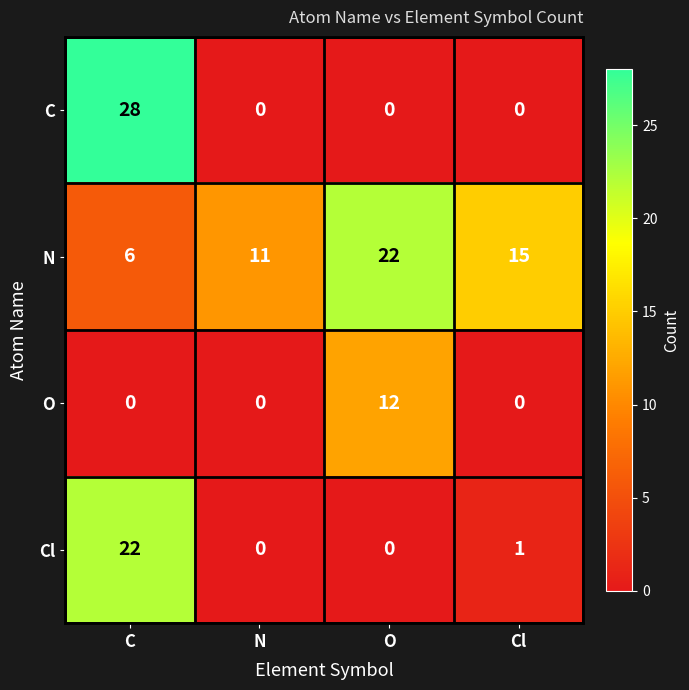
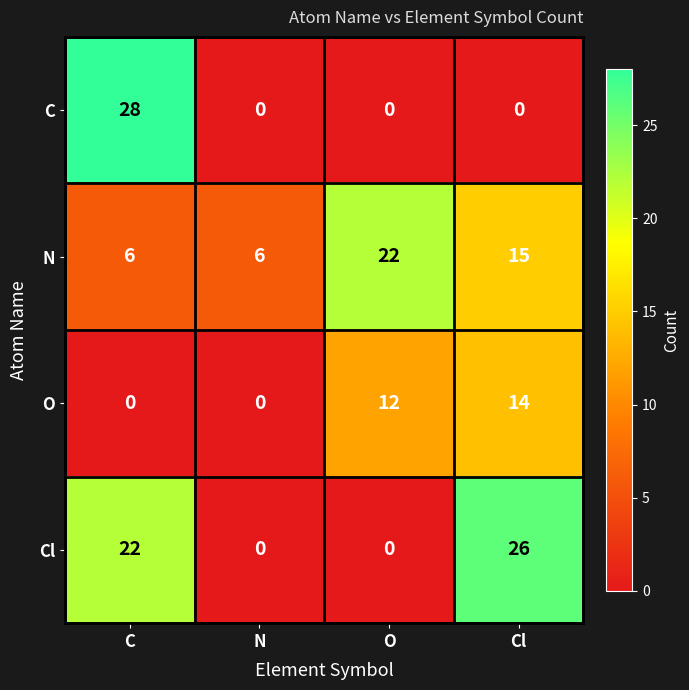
  {
    "C": {
      "C": 28,
      "N": 0,
      "O": 0,
      "Cl": 0
    },
    "N": {
      "C": 6,
-     "N": 11,
+     "N": 6,
      "O": 22,
      "Cl": 15
    },
    "O": {
      "C": 0,
      "N": 0,
      "O": 12,
-     "Cl": 0
+     "Cl": 14
    },
    "Cl": {
      "C": 22,
      "N": 0,
      "O": 0,
-     "Cl": 1
+     "Cl": 26
    }
  }
